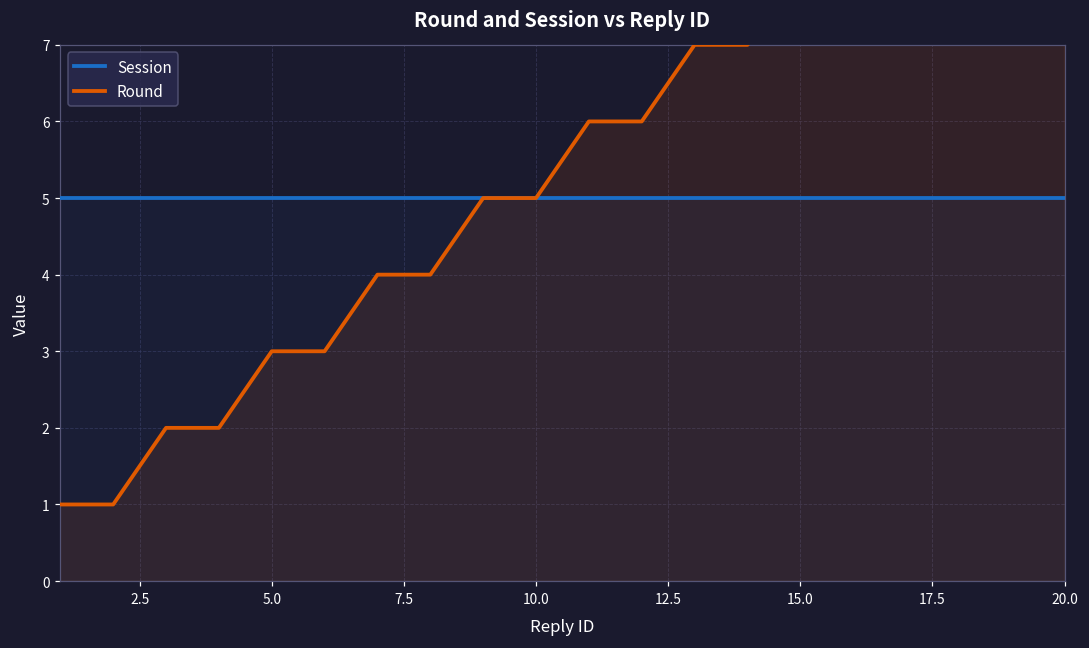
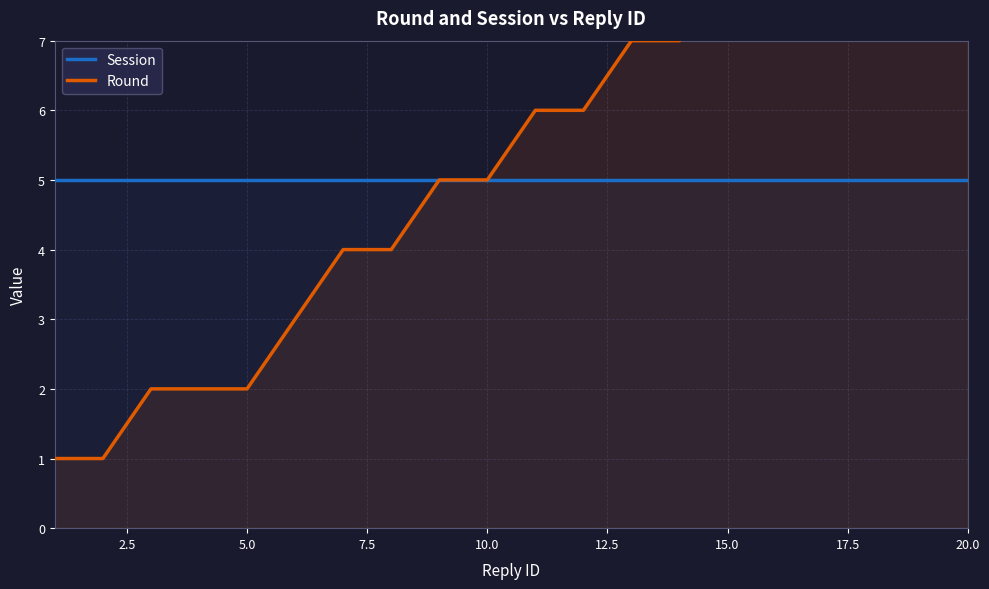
  {
    "Session": {
      "5.0": 5,
      "15.0": 5,
      "20.0": 5
    },
    "Round": {
-     "5.0": 3
+     "5.0": 2
    }
  }
